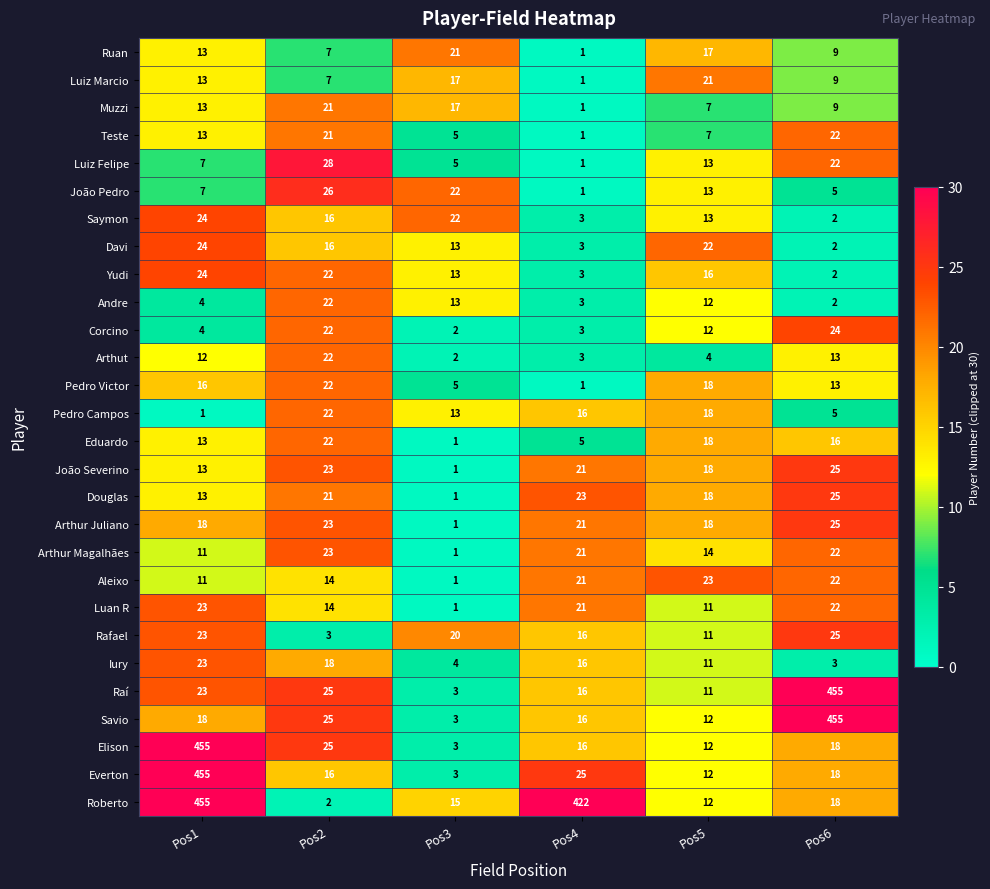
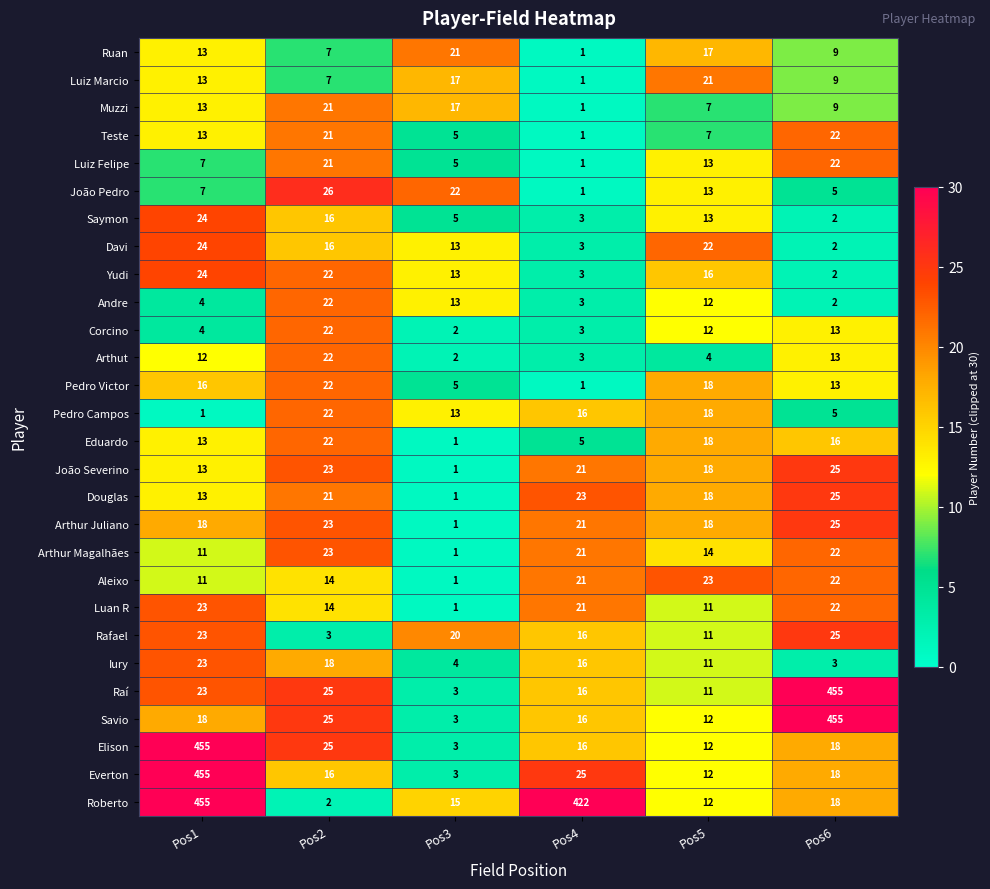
  {
    "Ruan": {
      "Pos1": 13,
      "Pos2": 7,
      "Pos3": 21,
      "Pos4": 1,
      "Pos5": 17,
      "Pos6": 9
    },
    "Luiz Marcio": {
      "Pos1": 13,
      "Pos2": 7,
      "Pos3": 17,
      "Pos4": 1,
      "Pos5": 21,
      "Pos6": 9
    },
    "Muzzi": {
      "Pos1": 13,
      "Pos2": 21,
      "Pos3": 17,
      "Pos4": 1,
      "Pos5": 7,
      "Pos6": 9
    },
    "Teste": {
      "Pos1": 13,
      "Pos2": 21,
      "Pos3": 5,
      "Pos4": 1,
      "Pos5": 7,
      "Pos6": 22
    },
    "Luiz Felipe": {
      "Pos1": 7,
-     "Pos2": 28,
+     "Pos2": 21,
      "Pos3": 5,
      "Pos4": 1,
      "Pos5": 13,
      "Pos6": 22
    },
    "João Pedro": {
      "Pos1": 7,
      "Pos2": 26,
      "Pos3": 22,
      "Pos4": 1,
      "Pos5": 13,
      "Pos6": 5
    },
    "Saymon": {
      "Pos1": 24,
      "Pos2": 16,
-     "Pos3": 22,
+     "Pos3": 5,
      "Pos4": 3,
      "Pos5": 13,
      "Pos6": 2
    },
    "Davi": {
      "Pos1": 24,
      "Pos2": 16,
      "Pos3": 13,
      "Pos4": 3,
      "Pos5": 22,
      "Pos6": 2
    },
    "Yudi": {
      "Pos1": 24,
      "Pos2": 22,
      "Pos3": 13,
      "Pos4": 3,
      "Pos5": 16,
      "Pos6": 2
    },
    "Andre": {
      "Pos1": 4,
      "Pos2": 22,
      "Pos3": 13,
      "Pos4": 3,
      "Pos5": 12,
      "Pos6": 2
    },
    "Corcino": {
      "Pos1": 4,
      "Pos2": 22,
      "Pos3": 2,
      "Pos4": 3,
      "Pos5": 12,
-     "Pos6": 24
+     "Pos6": 13
    },
    "Arthut": {
      "Pos1": 12,
      "Pos2": 22,
      "Pos3": 2,
      "Pos4": 3,
      "Pos5": 4,
      "Pos6": 13
    },
    "Pedro Victor": {
      "Pos1": 16,
      "Pos2": 22,
      "Pos3": 5,
      "Pos4": 1,
      "Pos5": 18,
      "Pos6": 13
    },
    "Pedro Campos": {
      "Pos1": 1,
      "Pos2": 22,
      "Pos3": 13,
      "Pos4": 16,
      "Pos5": 18,
      "Pos6": 5
    },
    "Eduardo": {
      "Pos1": 13,
      "Pos2": 22,
      "Pos3": 1,
      "Pos4": 5,
      "Pos5": 18,
      "Pos6": 16
    },
    "João Severino": {
      "Pos1": 13,
      "Pos2": 23,
      "Pos3": 1,
      "Pos4": 21,
      "Pos5": 18,
      "Pos6": 25
    },
    "Douglas": {
      "Pos1": 13,
      "Pos2": 21,
      "Pos3": 1,
      "Pos4": 23,
      "Pos5": 18,
      "Pos6": 25
    },
    "Arthur Juliano": {
      "Pos1": 18,
      "Pos2": 23,
      "Pos3": 1,
      "Pos4": 21,
      "Pos5": 18,
      "Pos6": 25
    },
    "Arthur Magalhães": {
      "Pos1": 11,
      "Pos2": 23,
      "Pos3": 1,
      "Pos4": 21,
      "Pos5": 14,
      "Pos6": 22
    },
    "Aleixo": {
      "Pos1": 11,
      "Pos2": 14,
      "Pos3": 1,
      "Pos4": 21,
      "Pos5": 23,
      "Pos6": 22
    },
    "Luan R": {
      "Pos1": 23,
      "Pos2": 14,
      "Pos3": 1,
      "Pos4": 21,
      "Pos5": 11,
      "Pos6": 22
    },
    "Rafael": {
      "Pos1": 23,
      "Pos2": 3,
      "Pos3": 20,
      "Pos4": 16,
      "Pos5": 11,
      "Pos6": 25
    },
    "Iury": {
      "Pos1": 23,
      "Pos2": 18,
      "Pos3": 4,
      "Pos4": 16,
      "Pos5": 11,
      "Pos6": 3
    },
    "Raí": {
      "Pos1": 23,
      "Pos2": 25,
      "Pos3": 3,
      "Pos4": 16,
      "Pos5": 11,
      "Pos6": 455
    },
    "Savio": {
      "Pos1": 18,
      "Pos2": 25,
      "Pos3": 3,
      "Pos4": 16,
      "Pos5": 12,
      "Pos6": 455
    },
    "Elison": {
      "Pos1": 455,
      "Pos2": 25,
      "Pos3": 3,
      "Pos4": 16,
      "Pos5": 12,
      "Pos6": 18
    },
    "Everton": {
      "Pos1": 455,
      "Pos2": 16,
      "Pos3": 3,
      "Pos4": 25,
      "Pos5": 12,
      "Pos6": 18
    },
    "Roberto": {
      "Pos1": 455,
      "Pos2": 2,
      "Pos3": 15,
      "Pos4": 422,
      "Pos5": 12,
      "Pos6": 18
    }
  }
